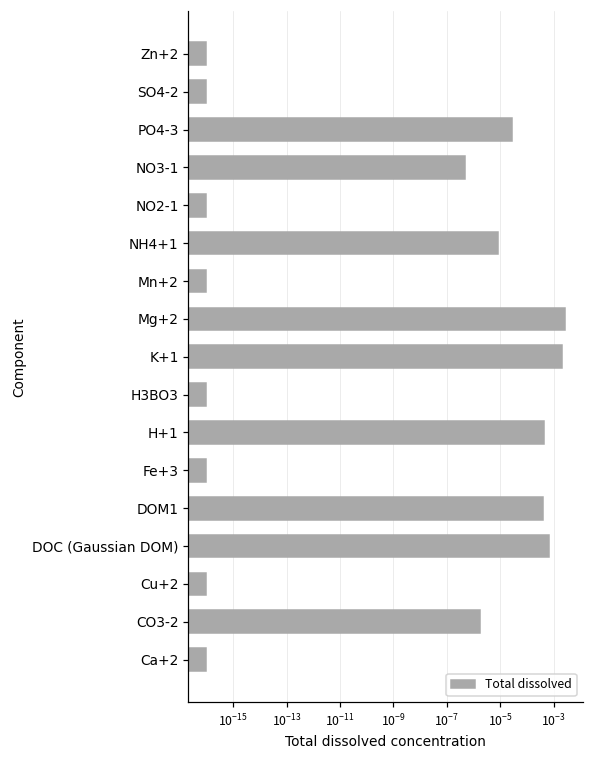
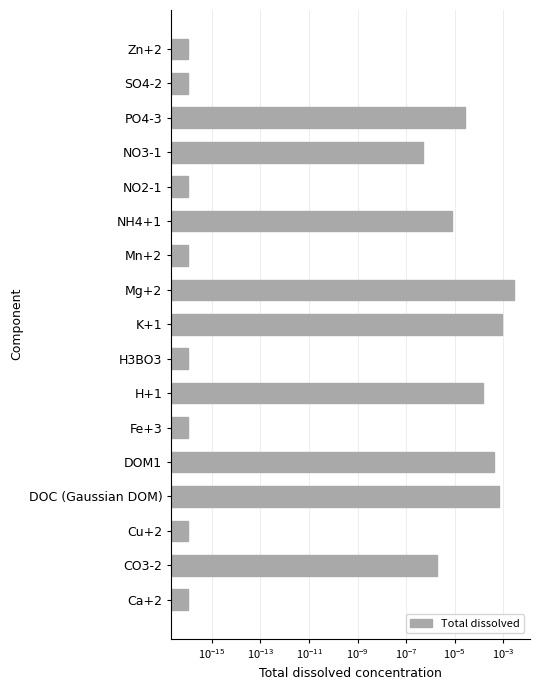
  {
    "Zn+2": 0.000000000000,
    "SO4-2": 0.000000000000,
    "PO4-3": 0.00003,
    "NO3-1": 0.0000005,
    "NO2-1": 0.000000000000,
    "NH4+1": 0.000008,
    "Mn+2": 0.000000000000,
    "Mg+2": 0.003,
-   "K+1": 0.002,
+   "K+1": 0.0009,
    "H3BO3": 0.000000000000,
-   "H+1": 0.0004,
+   "H+1": 0.0001,
    "Fe+3": 0.000000000000,
    "DOM1": 0.0004,
    "DOC (Gaussian DOM)": 0.0007,
    "Cu+2": 0.000000000000,
    "CO3-2": 0.000002,
    "Ca+2": 0.000000000000
  }
